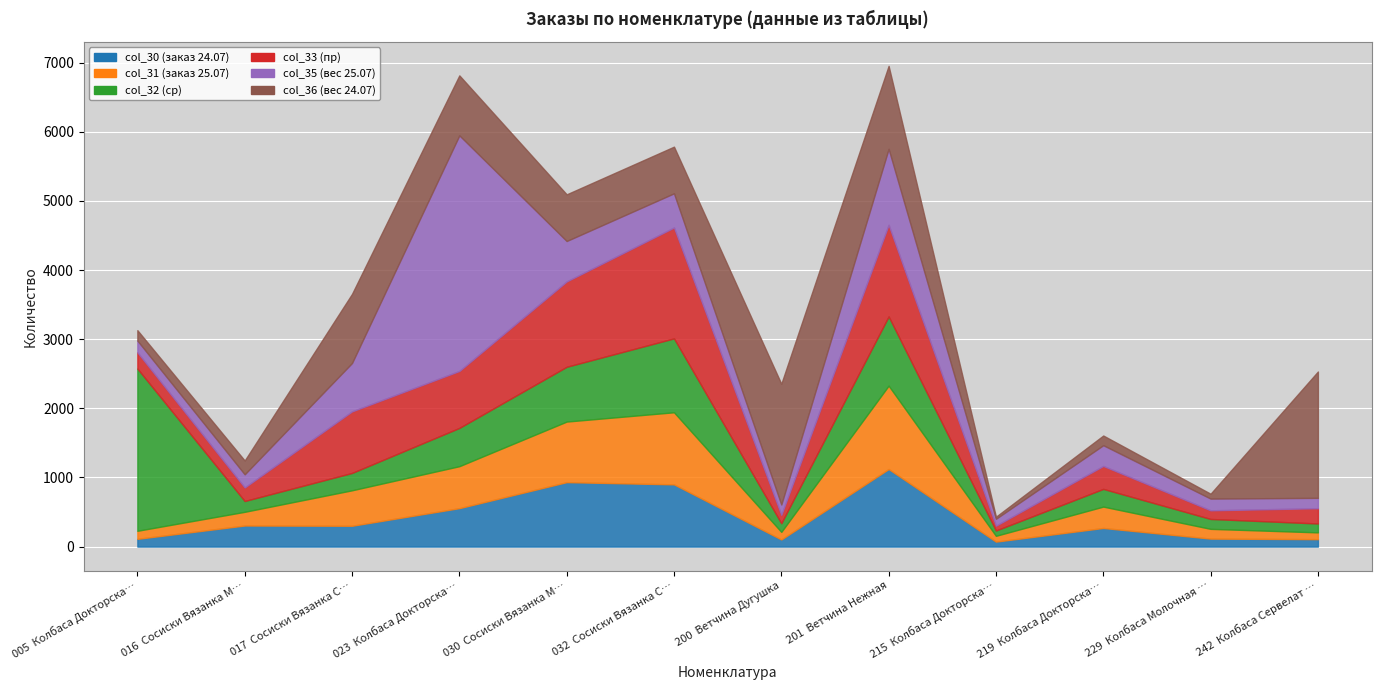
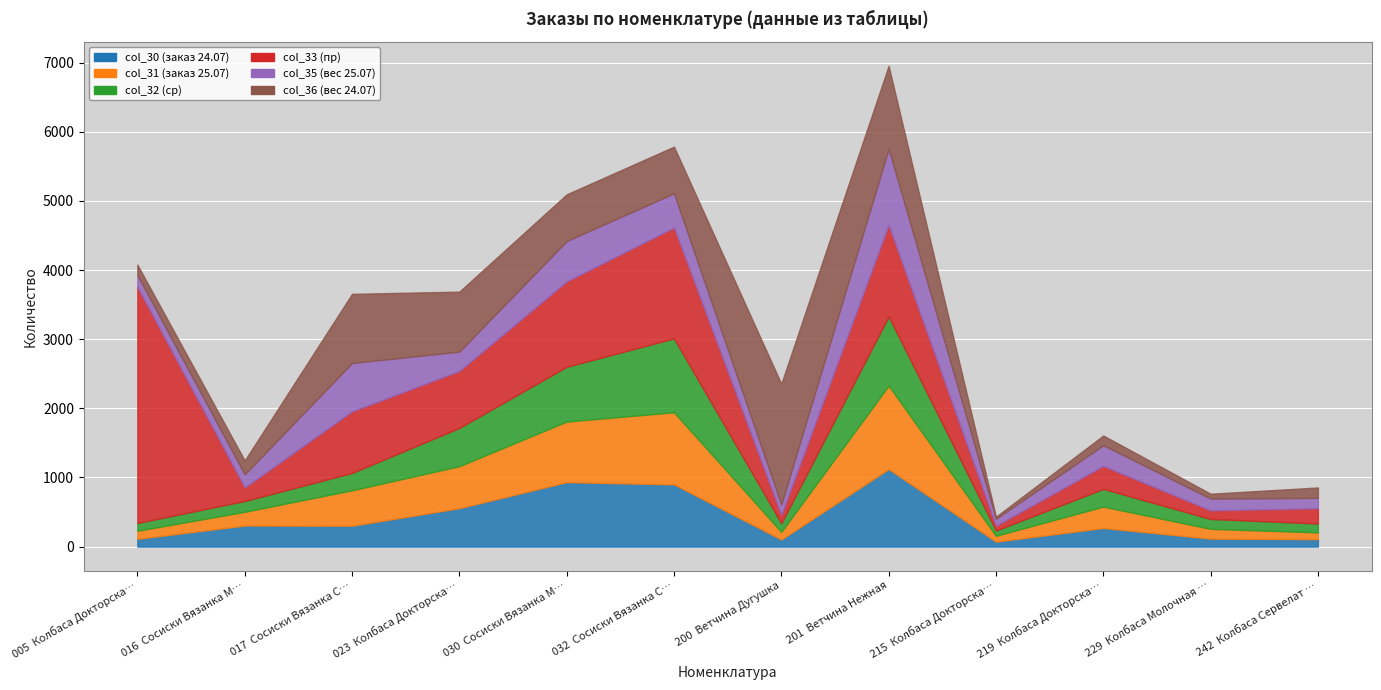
  {
    "col_30 (заказ 24.07)": {
      "005 Колбаса Докторска…": 100,
      "016 Сосиски Вязанка М…": 300,
      "017 Сосиски Вязанка С…": 300,
      "023 Колбаса Докторска…": 600,
      "030 Сосиски Вязанка М…": 900,
      "032 Сосиски Вязанка С…": 900,
      "200 Ветчина Дугушка": 100,
      "201 Ветчина Нежная": 1100,
      "215 Колбаса Докторска…": 100,
      "219 Колбаса Докторска…": 300,
      "229 Колбаса Молочная …": 100,
      "242 Колбаса Сервелат …": 100
    },
    "col_31 (заказ 25.07)": {
      "005 Колбаса Докторска…": 100,
      "016 Сосиски Вязанка М…": 200,
      "017 Сосиски Вязанка С…": 500,
      "023 Колбаса Докторска…": 600,
      "030 Сосиски Вязанка М…": 900,
      "032 Сосиски Вязанка С…": 1000,
      "200 Ветчина Дугушка": 100,
      "201 Ветчина Нежная": 1200,
      "215 Колбаса Докторска…": 100,
      "219 Колбаса Докторска…": 300,
      "229 Колбаса Молочная …": 100,
      "242 Колбаса Сервелат …": 100
    },
    "col_32 (ср)": {
-     "005 Колбаса Докторска…": 2300,
+     "005 Колбаса Докторска…": 100,
      "016 Сосиски Вязанка М…": 200,
      "017 Сосиски Вязанка С…": 300,
      "023 Колбаса Докторска…": 600,
      "030 Сосиски Вязанка М…": 800,
      "032 Сосиски Вязанка С…": 1100,
      "200 Ветчина Дугушка": 100,
      "201 Ветчина Нежная": 1000,
      "215 Колбаса Докторска…": 100,
      "219 Колбаса Докторска…": 300,
      "229 Колбаса Молочная …": 100,
      "242 Колбаса Сервелат …": 100
    },
    "col_33 (пр)": {
-     "005 Колбаса Докторска…": 200,
+     "005 Колбаса Докторска…": 3400,
      "016 Сосиски Вязанка М…": 200,
      "017 Сосиски Вязанка С…": 900,
      "023 Колбаса Докторска…": 800,
      "030 Сосиски Вязанка М…": 1200,
      "032 Сосиски Вязанка С…": 1600,
      "200 Ветчина Дугушка": 100,
      "201 Ветчина Нежная": 1300,
      "215 Колбаса Докторска…": 100,
      "219 Колбаса Докторска…": 300,
      "229 Колбаса Молочная …": 100,
      "242 Колбаса Сервелат …": 200
    },
    "col_35 (вес 25.07)": {
      "005 Колбаса Докторска…": 200,
      "016 Сосиски Вязанка М…": 200,
      "017 Сосиски Вязанка С…": 700,
-     "023 Колбаса Докторска…": 3400,
+     "023 Колбаса Докторска…": 300,
      "030 Сосиски Вязанка М…": 600,
      "032 Сосиски Вязанка С…": 500,
      "200 Ветчина Дугушка": 100,
      "201 Ветчина Нежная": 1100,
      "219 Колбаса Докторска…": 300,
      "229 Колбаса Молочная …": 200,
      "242 Колбаса Сервелат …": 200
    },
    "col_36 (вес 24.07)": {
      "005 Колбаса Докторска…": 200,
      "016 Сосиски Вязанка М…": 200,
      "017 Сосиски Вязанка С…": 1000,
      "023 Колбаса Докторска…": 900,
      "030 Сосиски Вязанка М…": 700,
      "032 Сосиски Вязанка С…": 700,
      "200 Ветчина Дугушка": 1700,
      "201 Ветчина Нежная": 1200,
      "219 Колбаса Докторска…": 100,
      "229 Колбаса Молочная …": 100,
-     "242 Колбаса Сервелат …": 1800
+     "242 Колбаса Сервелат …": 200
    }
  }
